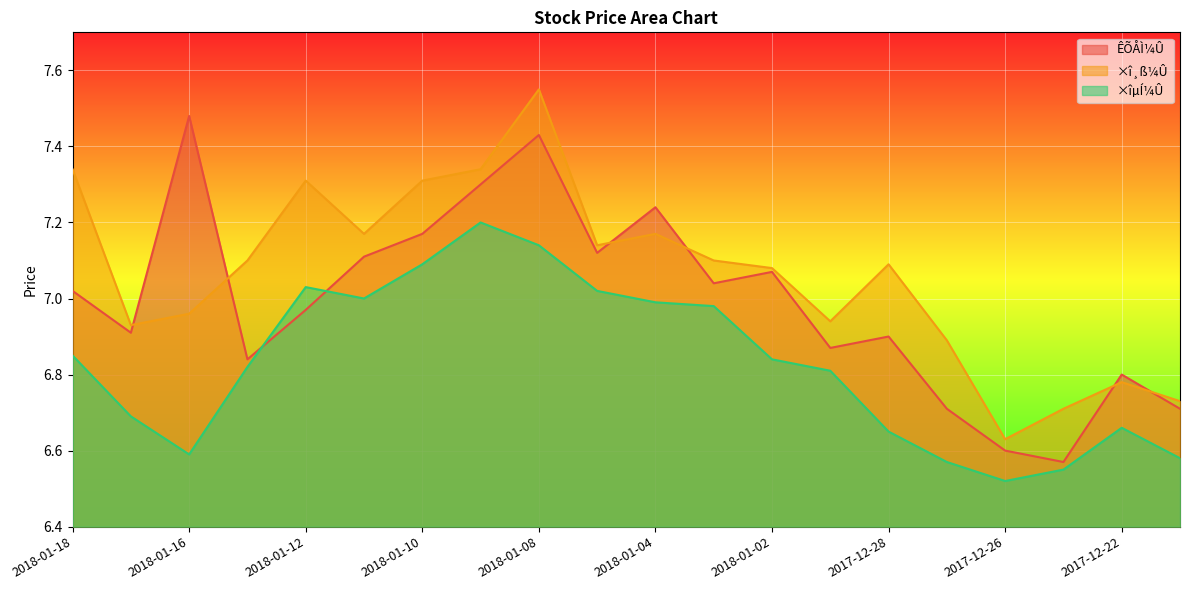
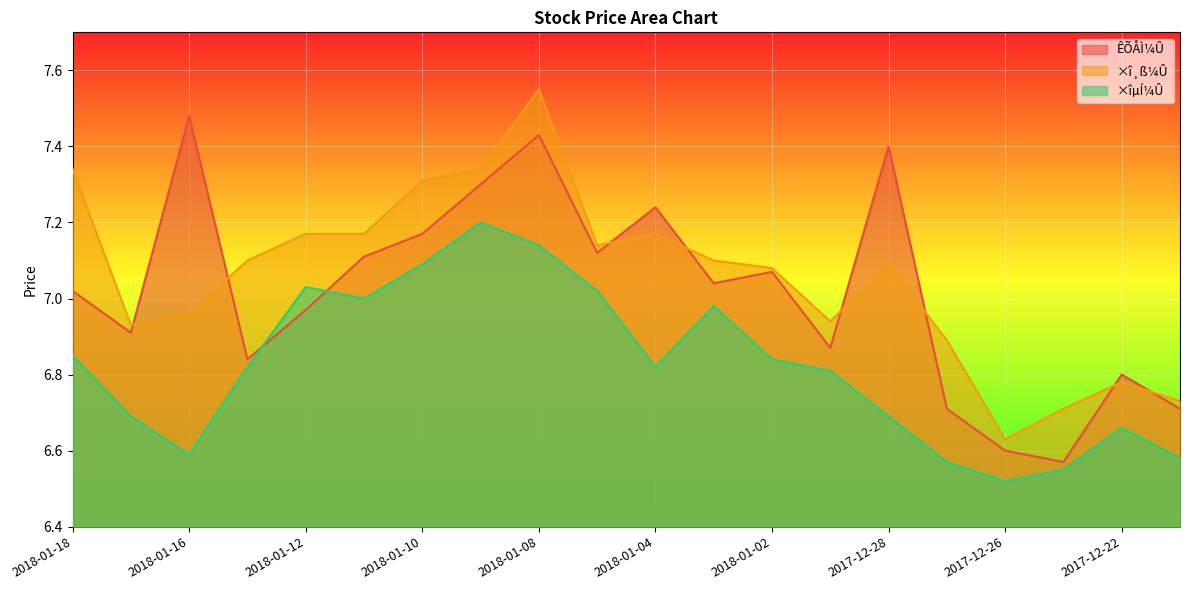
  {
    "ÊÕÅÌ¼Û": {
      "2018-01-18": 7.02,
      "2018-01-16": 7.48,
      "2018-01-12": 6.97,
      "2018-01-10": 7.17,
      "2018-01-08": 7.43,
      "2018-01-04": 7.24,
      "2018-01-02": 7.07,
-     "2017-12-28": 6.9,
+     "2017-12-28": 7.4,
      "2017-12-26": 6.6,
      "2017-12-22": 6.8
    },
    "×î¸ß¼Û": {
      "2018-01-18": 7.34,
      "2018-01-16": 6.96,
-     "2018-01-12": 7.31,
+     "2018-01-12": 7.17,
      "2018-01-10": 7.31,
      "2018-01-08": 7.55,
      "2018-01-04": 7.17,
      "2018-01-02": 7.08,
      "2017-12-28": 7.09,
      "2017-12-26": 6.63,
      "2017-12-22": 6.78
    },
    "×îµÍ¼Û": {
      "2018-01-18": 6.85,
      "2018-01-16": 6.59,
      "2018-01-12": 7.03,
      "2018-01-10": 7.09,
      "2018-01-08": 7.14,
-     "2018-01-04": 6.99,
+     "2018-01-04": 6.82,
      "2018-01-02": 6.84,
-     "2017-12-28": 6.65,
+     "2017-12-28": 6.69,
      "2017-12-26": 6.52,
      "2017-12-22": 6.66
    }
  }
